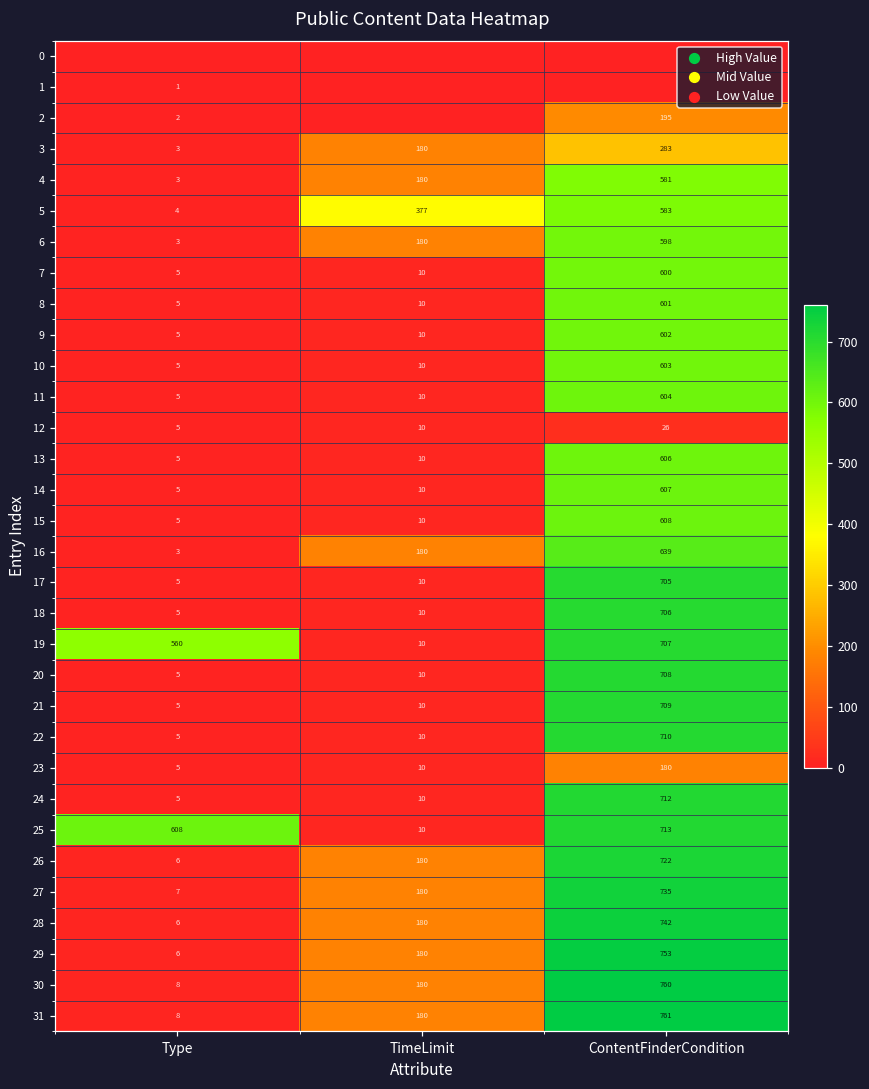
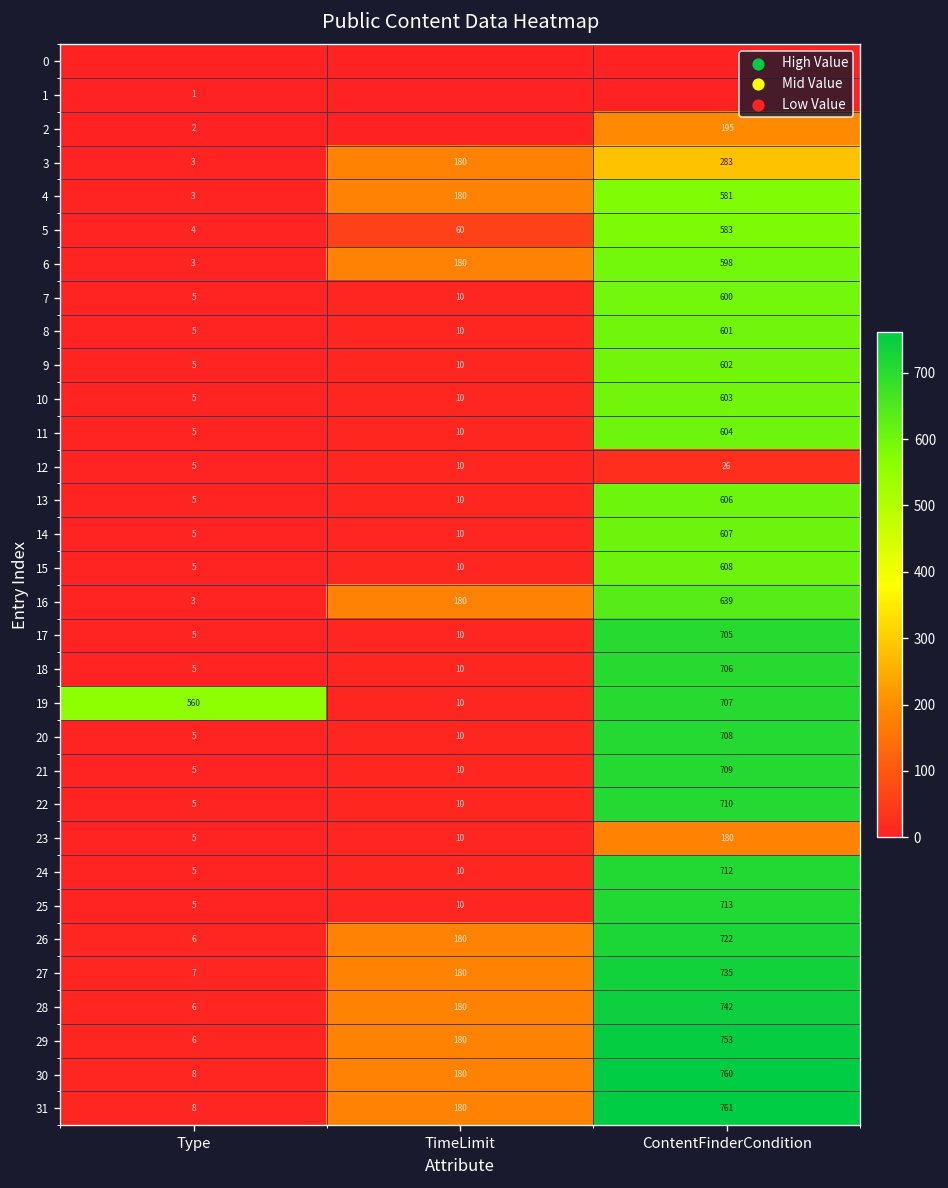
  {
    "1": {
      "Type": 1
    },
    "2": {
      "Type": 2,
      "ContentFinderCondition": 195
    },
    "3": {
      "Type": 3,
      "TimeLimit": 180,
      "ContentFinderCondition": 283
    },
    "4": {
      "Type": 3,
      "TimeLimit": 180,
      "ContentFinderCondition": 581
    },
    "5": {
      "Type": 4,
-     "TimeLimit": 377,
+     "TimeLimit": 60,
      "ContentFinderCondition": 583
    },
    "6": {
      "Type": 3,
      "TimeLimit": 180,
      "ContentFinderCondition": 598
    },
    "7": {
      "Type": 5,
      "TimeLimit": 10,
      "ContentFinderCondition": 600
    },
    "8": {
      "Type": 5,
      "TimeLimit": 10,
      "ContentFinderCondition": 601
    },
    "9": {
      "Type": 5,
      "TimeLimit": 10,
      "ContentFinderCondition": 602
    },
    "10": {
      "Type": 5,
      "TimeLimit": 10,
      "ContentFinderCondition": 603
    },
    "11": {
      "Type": 5,
      "TimeLimit": 10,
      "ContentFinderCondition": 604
    },
    "12": {
      "Type": 5,
      "TimeLimit": 10,
      "ContentFinderCondition": 26
    },
    "13": {
      "Type": 5,
      "TimeLimit": 10,
      "ContentFinderCondition": 606
    },
    "14": {
      "Type": 5,
      "TimeLimit": 10,
      "ContentFinderCondition": 607
    },
    "15": {
      "Type": 5,
      "TimeLimit": 10,
      "ContentFinderCondition": 608
    },
    "16": {
      "Type": 3,
      "TimeLimit": 180,
      "ContentFinderCondition": 639
    },
    "17": {
      "Type": 5,
      "TimeLimit": 10,
      "ContentFinderCondition": 705
    },
    "18": {
      "Type": 5,
      "TimeLimit": 10,
      "ContentFinderCondition": 706
    },
    "19": {
      "Type": 560,
      "TimeLimit": 10,
      "ContentFinderCondition": 707
    },
    "20": {
      "Type": 5,
      "TimeLimit": 10,
      "ContentFinderCondition": 708
    },
    "21": {
      "Type": 5,
      "TimeLimit": 10,
      "ContentFinderCondition": 709
    },
    "22": {
      "Type": 5,
      "TimeLimit": 10,
      "ContentFinderCondition": 710
    },
    "23": {
      "Type": 5,
      "TimeLimit": 10,
      "ContentFinderCondition": 180
    },
    "24": {
      "Type": 5,
      "TimeLimit": 10,
      "ContentFinderCondition": 712
    },
    "25": {
-     "Type": 608,
+     "Type": 5,
      "TimeLimit": 10,
      "ContentFinderCondition": 713
    },
    "26": {
      "Type": 6,
      "TimeLimit": 180,
      "ContentFinderCondition": 722
    },
    "27": {
      "Type": 7,
      "TimeLimit": 180,
      "ContentFinderCondition": 735
    },
    "28": {
      "Type": 6,
      "TimeLimit": 180,
      "ContentFinderCondition": 742
    },
    "29": {
      "Type": 6,
      "TimeLimit": 180,
      "ContentFinderCondition": 753
    },
    "30": {
      "Type": 8,
      "TimeLimit": 180,
      "ContentFinderCondition": 760
    },
    "31": {
      "Type": 8,
      "TimeLimit": 180,
      "ContentFinderCondition": 761
    }
  }
